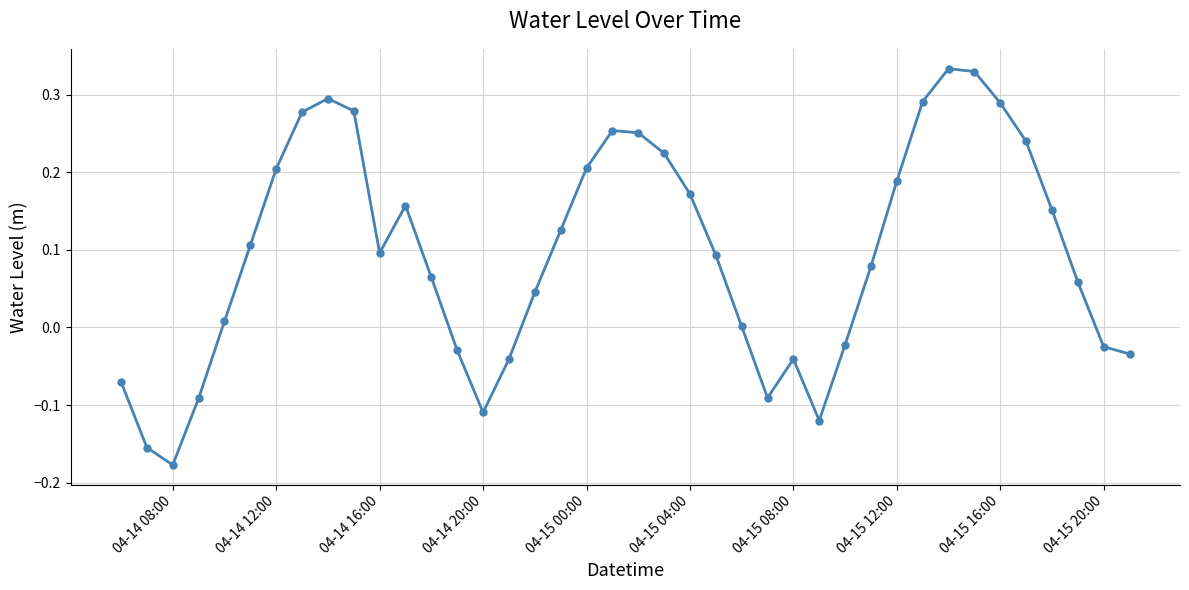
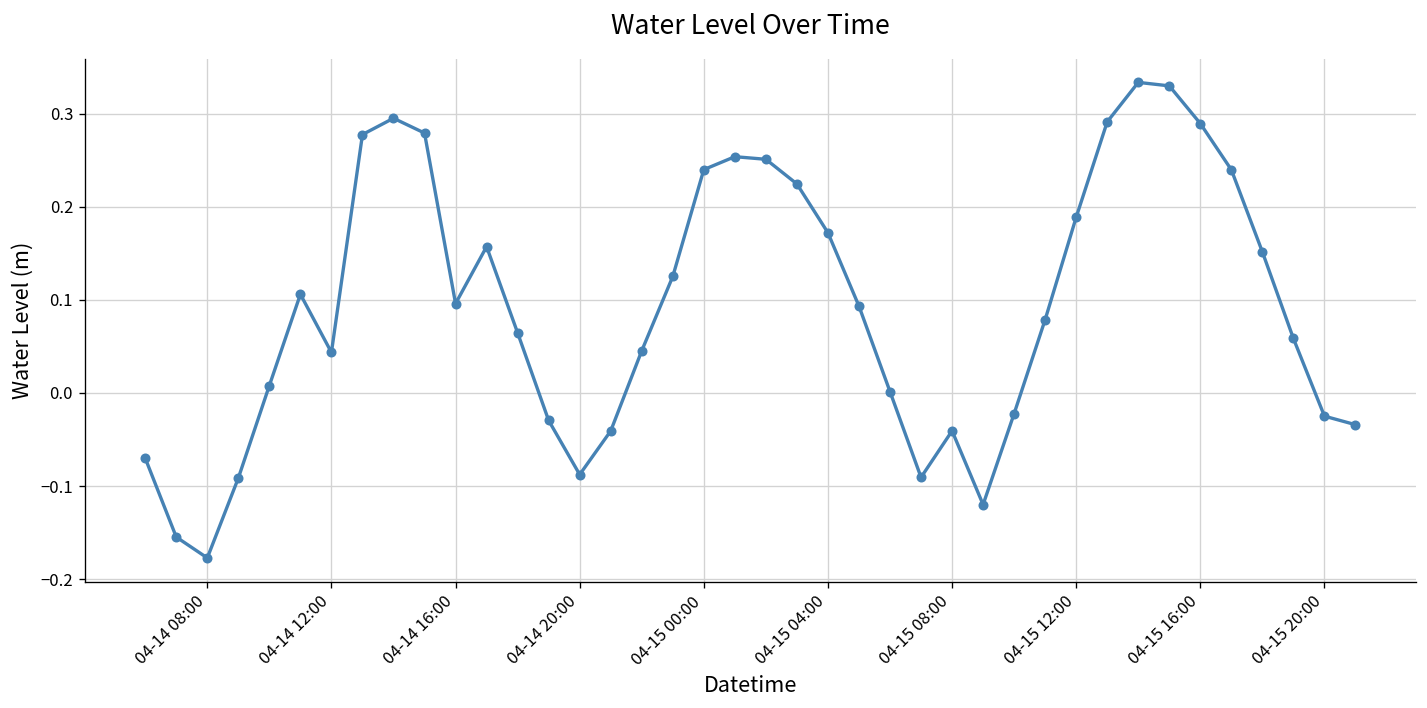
  {
    "04-14 08:00": -0.18,
-   "04-14 12:00": 0.20,
+   "04-14 12:00": 0.04,
    "04-14 16:00": 0.10,
-   "04-14 20:00": -0.11,
-   "04-15 00:00": 0.21,
+   "04-14 20:00": -0.09,
+   "04-15 00:00": 0.24,
    "04-15 04:00": 0.17,
    "04-15 08:00": -0.04,
    "04-15 12:00": 0.19,
    "04-15 16:00": 0.29,
    "04-15 20:00": -0.02
  }
